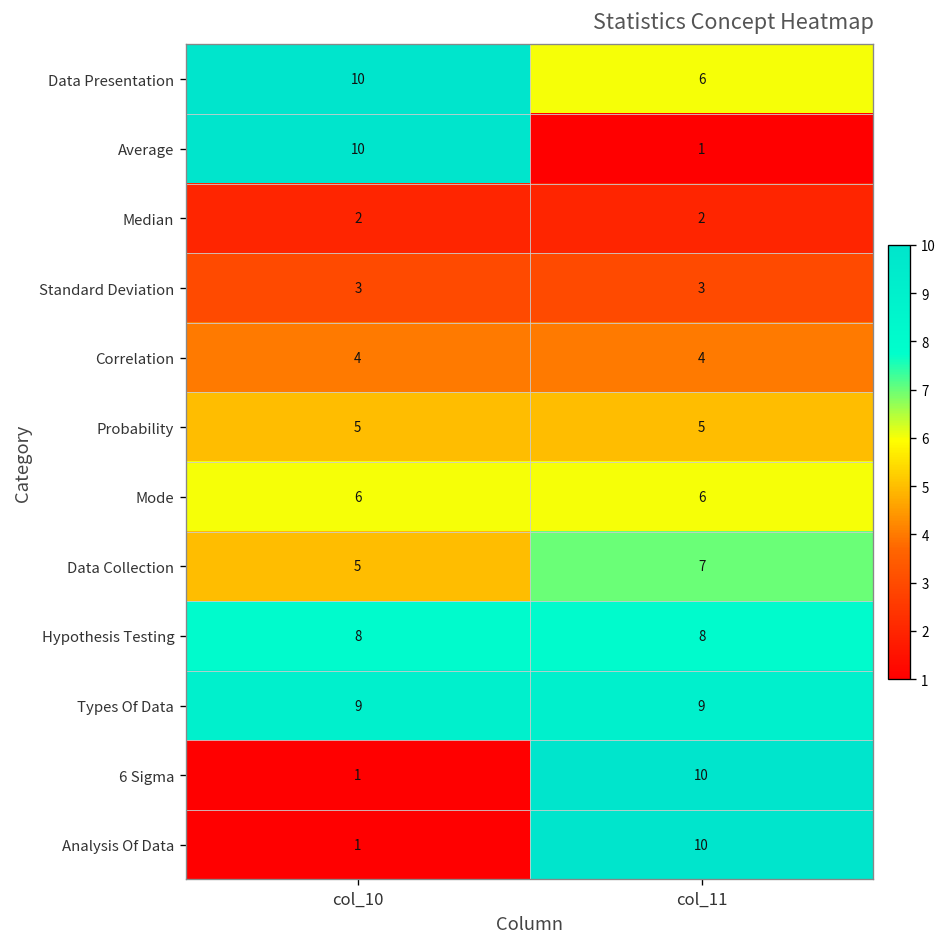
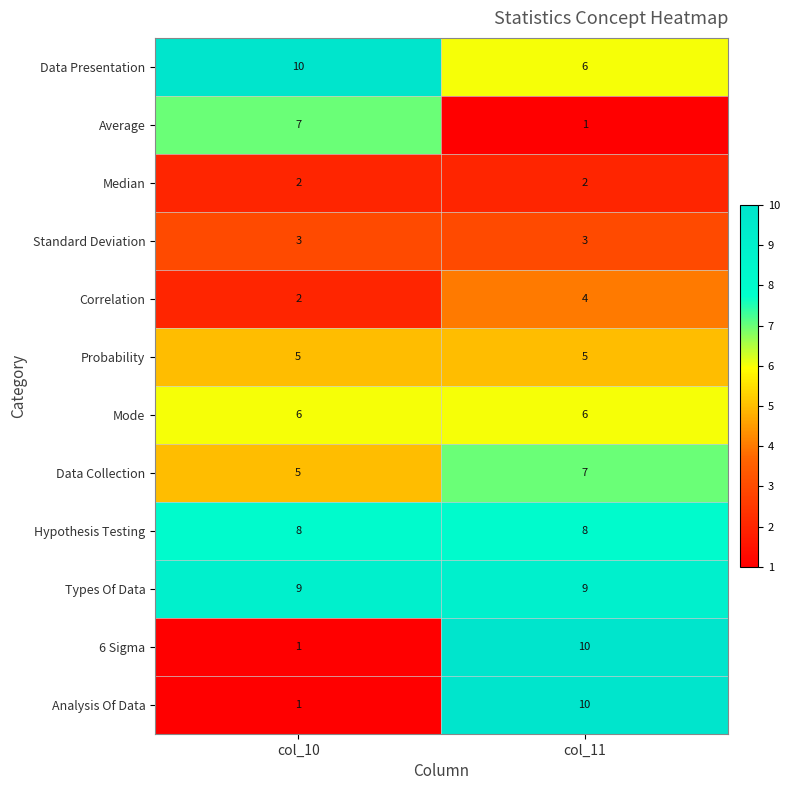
  {
    "Data Presentation": {
      "col_10": 10,
      "col_11": 6
    },
    "Average": {
-     "col_10": 10,
+     "col_10": 7,
      "col_11": 1
    },
    "Median": {
      "col_10": 2,
      "col_11": 2
    },
    "Standard Deviation": {
      "col_10": 3,
      "col_11": 3
    },
    "Correlation": {
-     "col_10": 4,
+     "col_10": 2,
      "col_11": 4
    },
    "Probability": {
      "col_10": 5,
      "col_11": 5
    },
    "Mode": {
      "col_10": 6,
      "col_11": 6
    },
    "Data Collection": {
      "col_10": 5,
      "col_11": 7
    },
    "Hypothesis Testing": {
      "col_10": 8,
      "col_11": 8
    },
    "Types Of Data": {
      "col_10": 9,
      "col_11": 9
    },
    "6 Sigma": {
      "col_10": 1,
      "col_11": 10
    },
    "Analysis Of Data": {
      "col_10": 1,
      "col_11": 10
    }
  }
